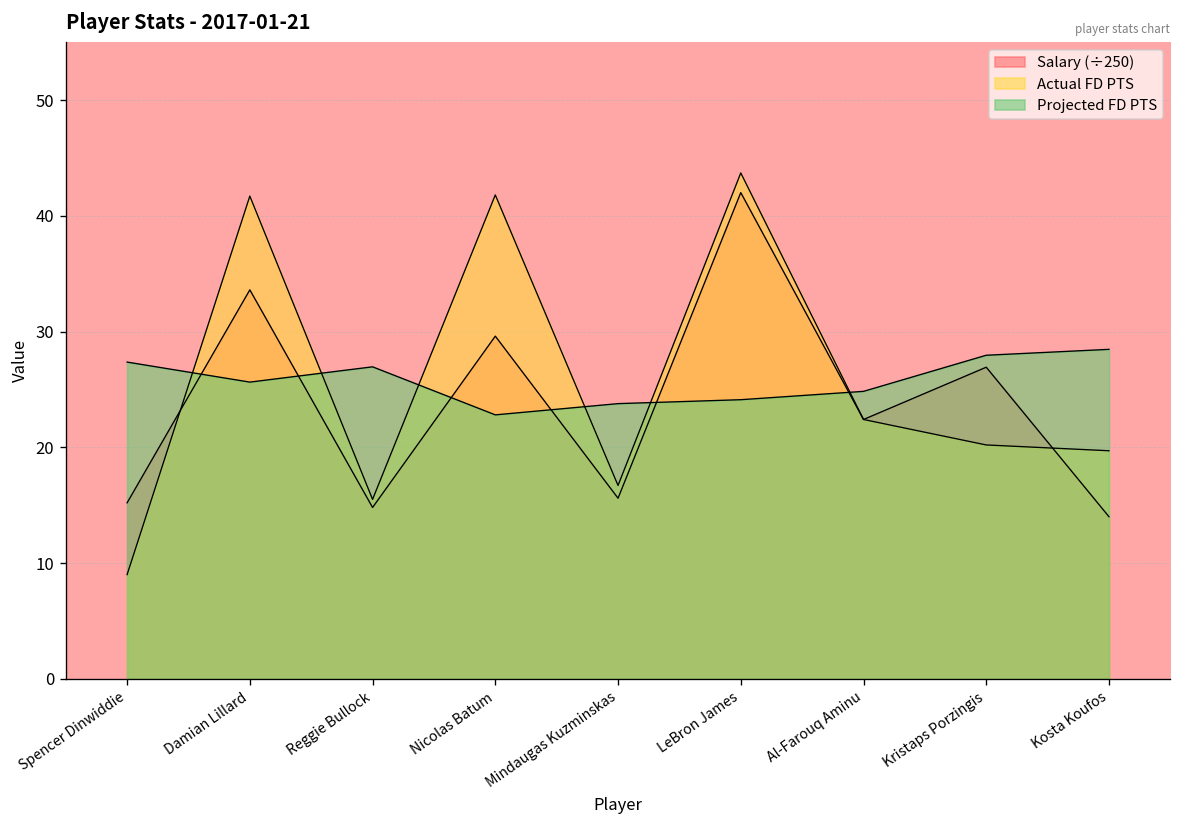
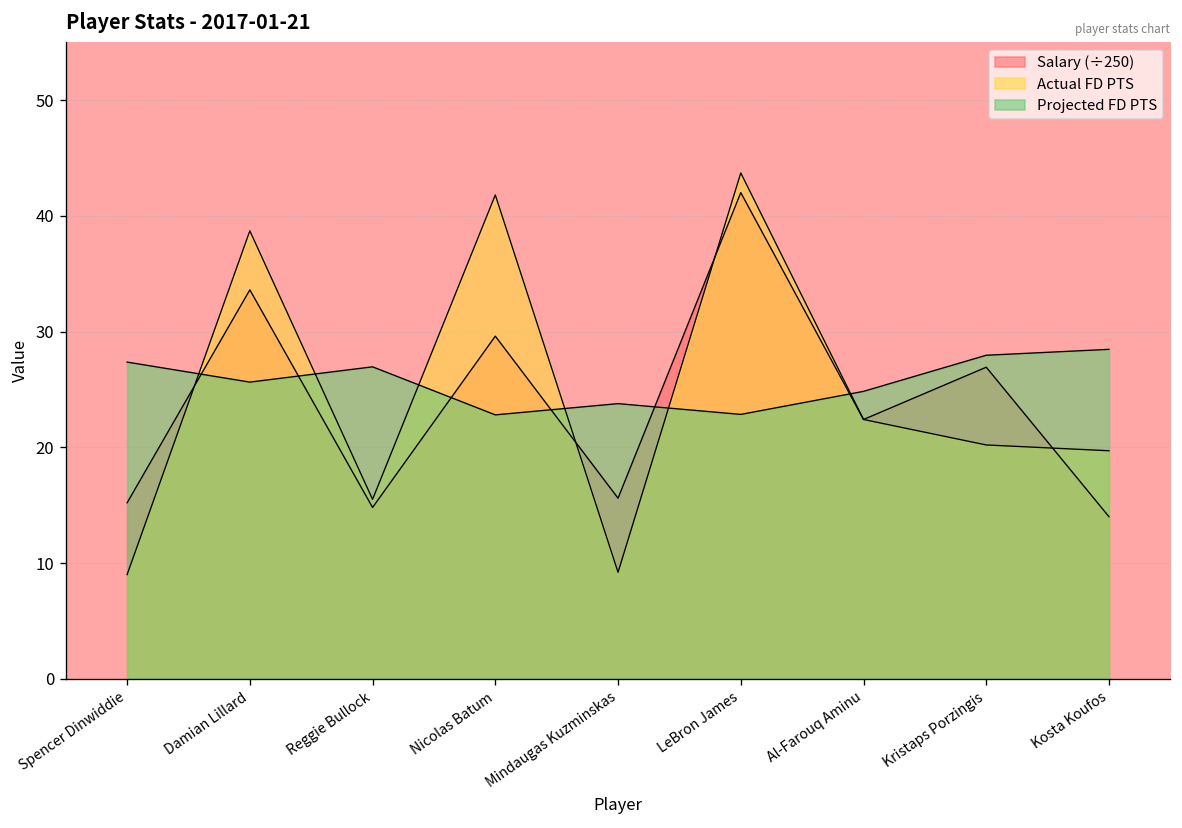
  {
    "Salary (÷250)": {
      "Spencer Dinwiddie": 15,
      "Damian Lillard": 34,
      "Reggie Bullock": 15,
      "Nicolas Batum": 30,
      "Mindaugas Kuzminskas": 16,
      "LeBron James": 42,
      "Kristaps Porzingis": 27,
      "Kosta Koufos": 14
    },
    "Actual FD PTS": {
      "Spencer Dinwiddie": 9,
-     "Damian Lillard": 42,
+     "Damian Lillard": 39,
      "Reggie Bullock": 16,
      "Nicolas Batum": 42,
-     "Mindaugas Kuzminskas": 17,
+     "Mindaugas Kuzminskas": 9,
      "LeBron James": 44,
      "Kristaps Porzingis": 20,
      "Kosta Koufos": 20
    },
    "Projected FD PTS": {
      "Spencer Dinwiddie": 27,
      "Damian Lillard": 26,
      "Reggie Bullock": 27,
      "Nicolas Batum": 23,
      "Mindaugas Kuzminskas": 24,
-     "LeBron James": 24,
+     "LeBron James": 23,
      "Al-Farouq Aminu": 25,
      "Kristaps Porzingis": 28,
      "Kosta Koufos": 28
    }
  }
